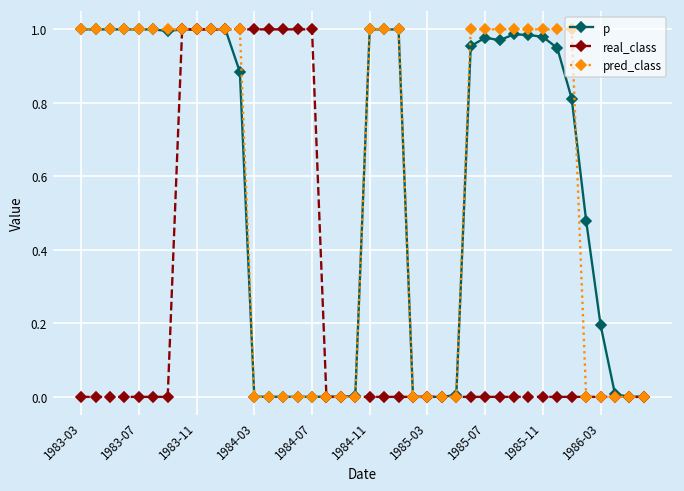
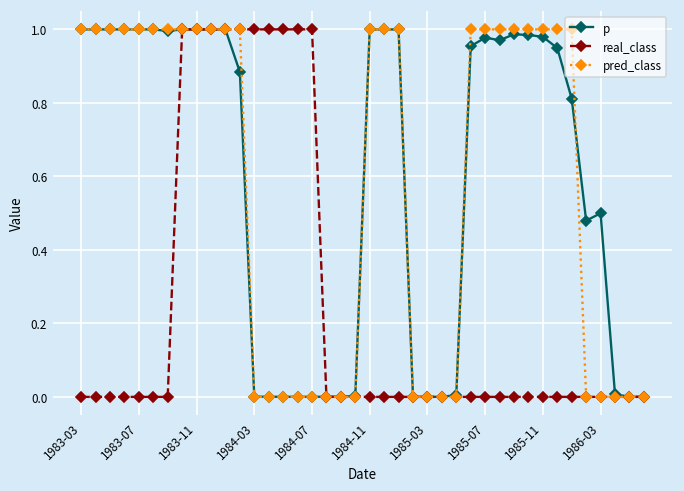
  {
    "p": {
      "1985-07": 0.98,
      "1985-11": 0.98,
-     "1986-03": 0.20
+     "1986-03": 0.50
    },
    "real_class": {
      "1983-03": 0.00,
      "1983-07": 0.00,
      "1984-03": 1.00,
      "1984-07": 1.00,
      "1984-11": 0.00,
      "1985-07": 0.00,
      "1985-11": 0.00
    },
    "pred_class": {
      "1985-07": 1.00,
      "1985-11": 1.00
    }
  }
